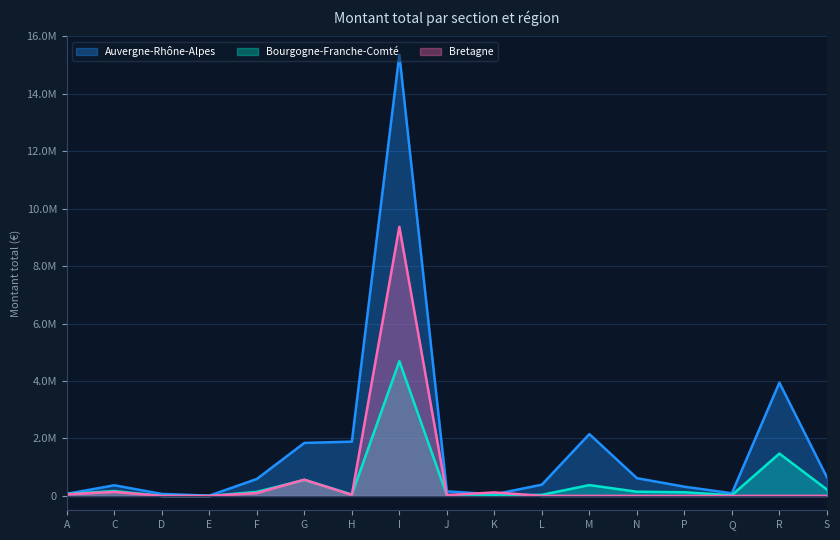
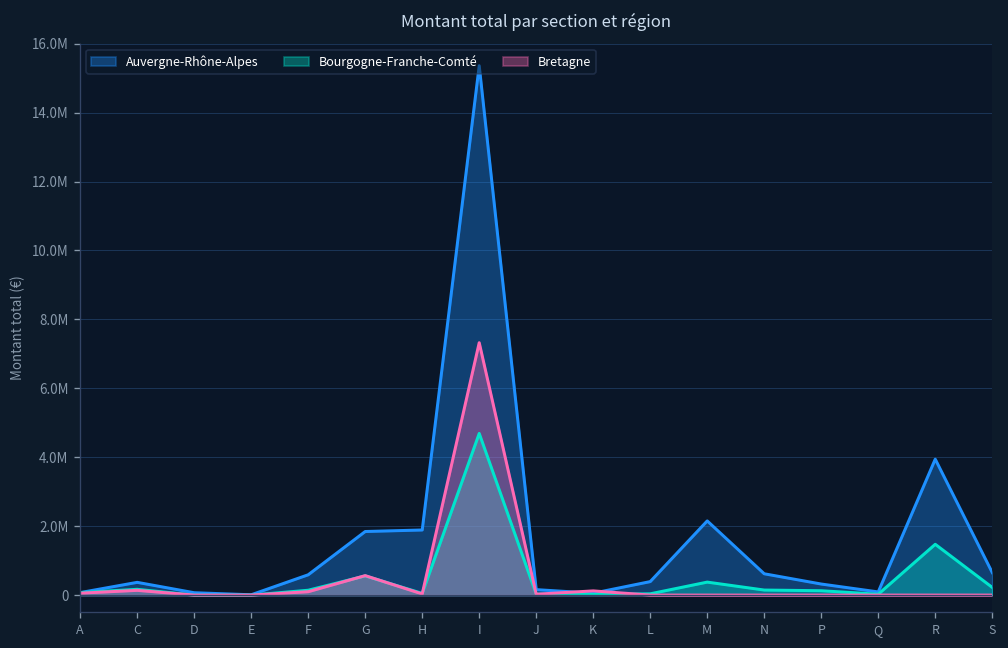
  {
    "Bretagne": {
-     "I": 9400000,
+     "I": 7300000,
      "M": 0,
      "N": 0,
      "P": 0,
      "R": 0,
      "S": 0
    }
  }
